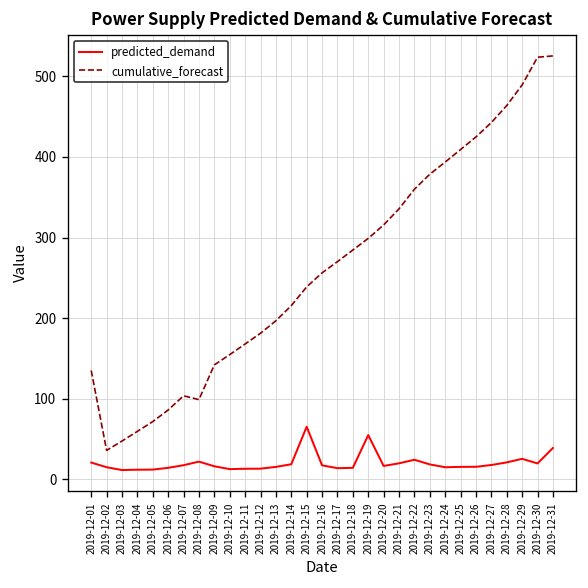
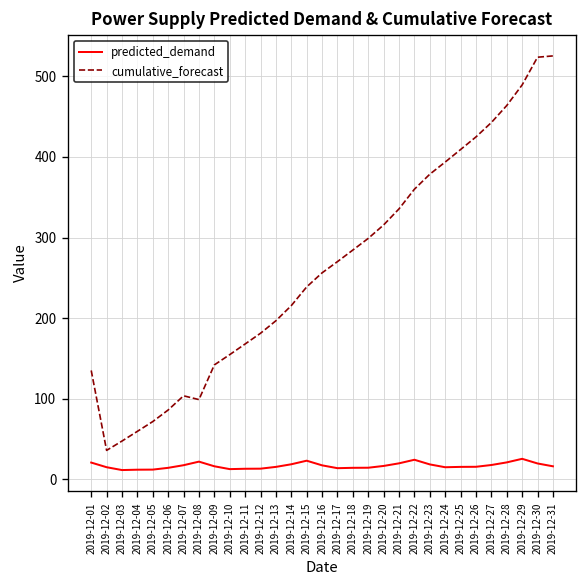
  {
    "predicted_demand": {
      "2019-12-01": 20,
      "2019-12-02": 20,
      "2019-12-03": 10,
      "2019-12-04": 10,
      "2019-12-05": 10,
      "2019-12-06": 10,
      "2019-12-07": 20,
      "2019-12-08": 20,
      "2019-12-09": 20,
      "2019-12-10": 10,
      "2019-12-11": 10,
      "2019-12-12": 10,
      "2019-12-13": 20,
      "2019-12-14": 20,
-     "2019-12-15": 70,
+     "2019-12-15": 20,
      "2019-12-16": 20,
      "2019-12-17": 10,
      "2019-12-18": 10,
-     "2019-12-19": 50,
+     "2019-12-19": 10,
      "2019-12-20": 20,
      "2019-12-21": 20,
      "2019-12-22": 20,
      "2019-12-23": 20,
      "2019-12-24": 20,
      "2019-12-25": 20,
      "2019-12-26": 20,
      "2019-12-27": 20,
      "2019-12-28": 20,
      "2019-12-29": 30,
      "2019-12-30": 20,
-     "2019-12-31": 40
+     "2019-12-31": 20
    },
    "cumulative_forecast": {
      "2019-12-01": 140,
      "2019-12-02": 40,
      "2019-12-03": 50,
      "2019-12-04": 60,
      "2019-12-05": 70,
      "2019-12-06": 90,
      "2019-12-07": 100,
      "2019-12-08": 100,
      "2019-12-09": 140,
      "2019-12-10": 150,
      "2019-12-11": 170,
      "2019-12-12": 180,
      "2019-12-13": 200,
      "2019-12-14": 220,
      "2019-12-15": 240,
      "2019-12-16": 260,
      "2019-12-17": 270,
      "2019-12-18": 280,
      "2019-12-19": 300,
      "2019-12-20": 320,
      "2019-12-21": 340,
      "2019-12-22": 360,
      "2019-12-23": 380,
      "2019-12-24": 390,
      "2019-12-25": 410,
      "2019-12-26": 420,
      "2019-12-27": 440,
      "2019-12-28": 460,
      "2019-12-29": 490,
      "2019-12-30": 520,
      "2019-12-31": 530
    }
  }
